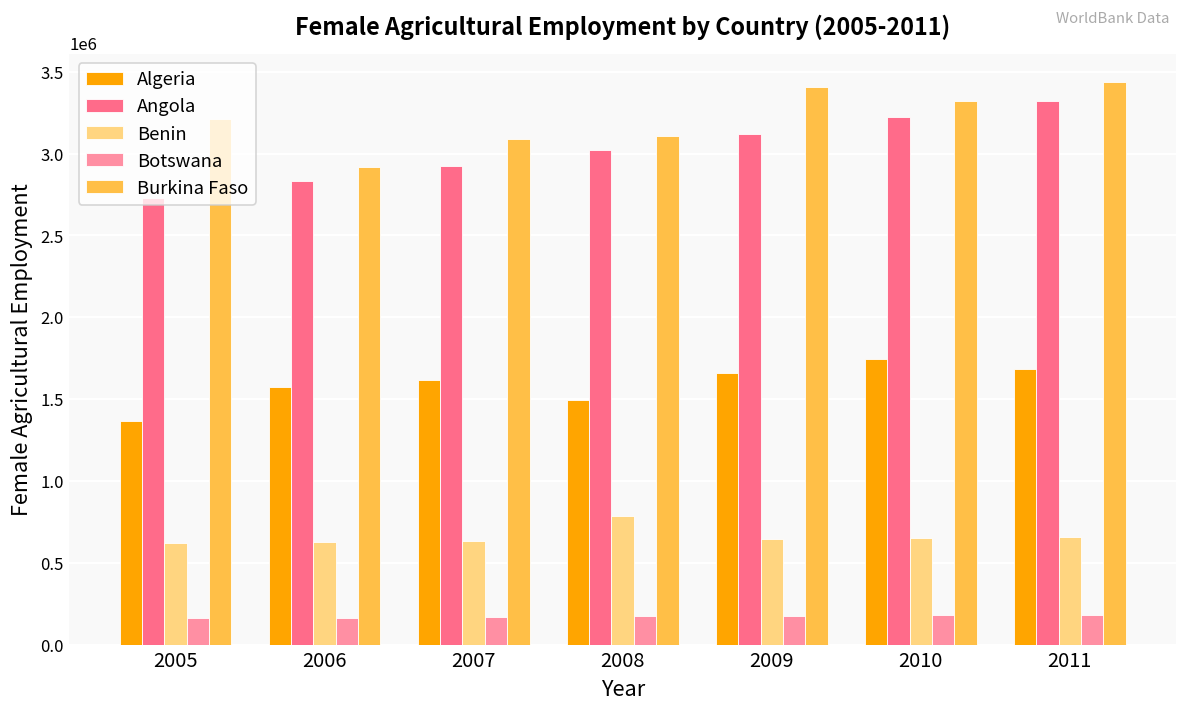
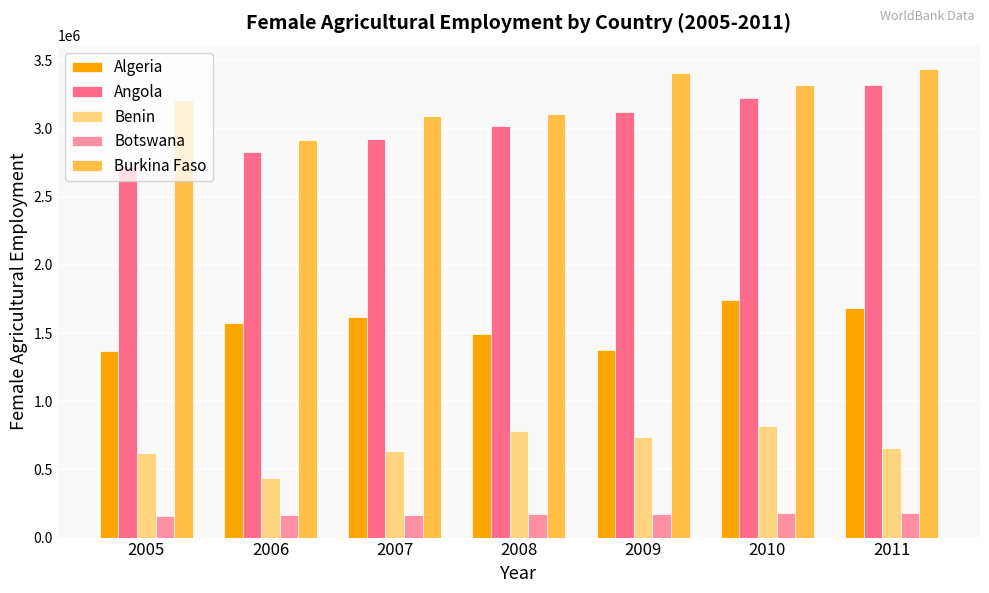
  {
    "Algeria": {
      "2005": 1370000,
      "2006": 1580000,
      "2007": 1620000,
      "2008": 1490000,
-     "2009": 1660000,
+     "2009": 1370000,
      "2010": 1740000,
      "2011": 1680000
    },
    "Benin": {
      "2005": 620000,
-     "2006": 620000,
+     "2006": 440000,
      "2007": 630000,
      "2008": 780000,
-     "2009": 650000,
-     "2010": 650000,
+     "2009": 740000,
+     "2010": 820000,
      "2011": 660000
    },
    "Burkina Faso": {
      "2006": 2920000,
      "2007": 3090000,
      "2008": 3110000,
      "2009": 3410000,
      "2010": 3320000,
      "2011": 3440000
    }
  }
